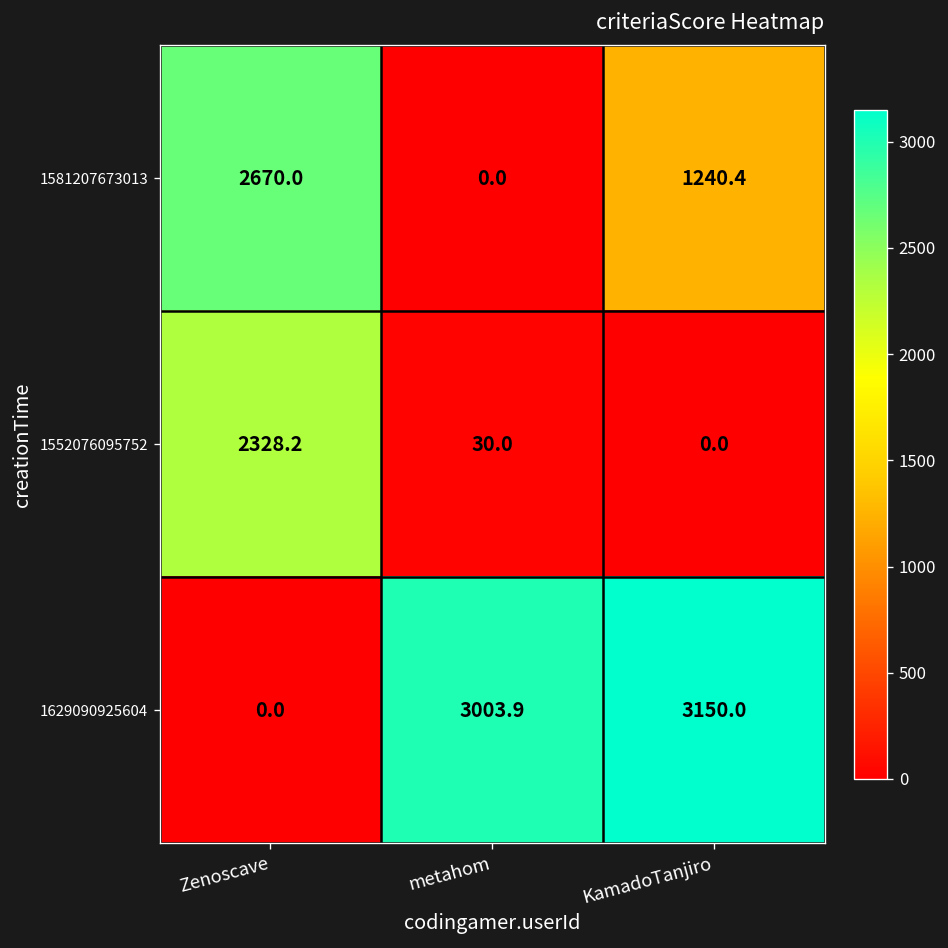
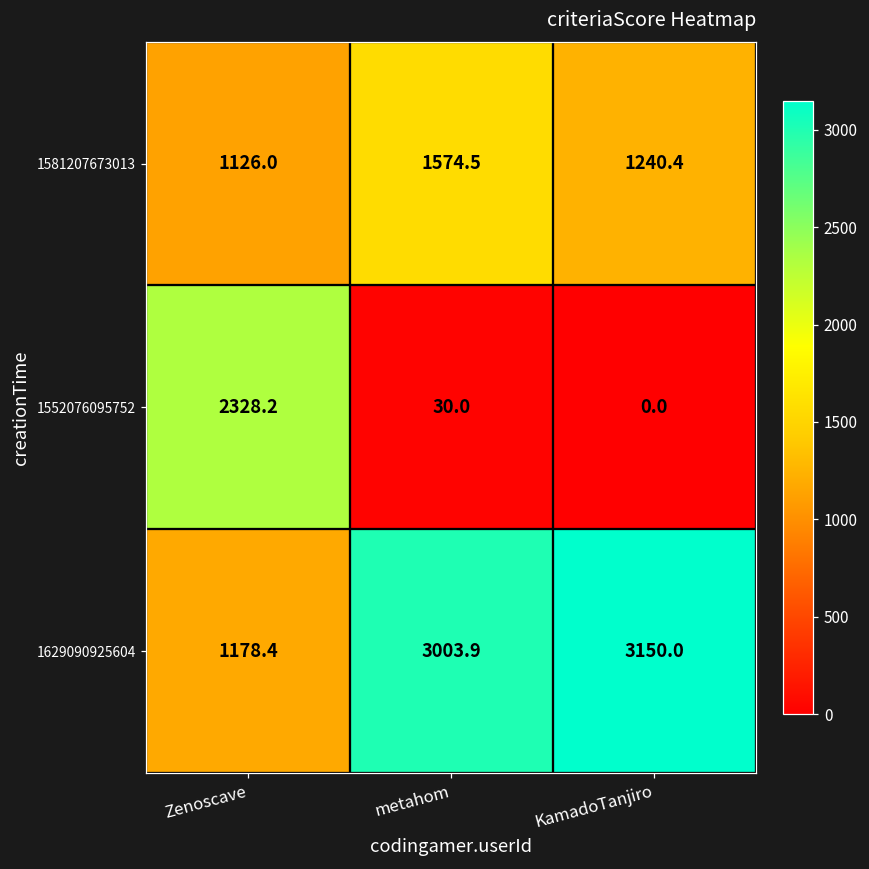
  {
    "1581207673013": {
-     "Zenoscave": 2670.0,
-     "metahom": 0.0,
+     "Zenoscave": 1126.0,
+     "metahom": 1574.5,
      "KamadoTanjiro": 1240.4
    },
    "1552076095752": {
      "Zenoscave": 2328.2,
      "metahom": 30.0,
      "KamadoTanjiro": 0.0
    },
    "1629090925604": {
-     "Zenoscave": 0.0,
+     "Zenoscave": 1178.4,
      "metahom": 3003.9,
      "KamadoTanjiro": 3150.0
    }
  }
